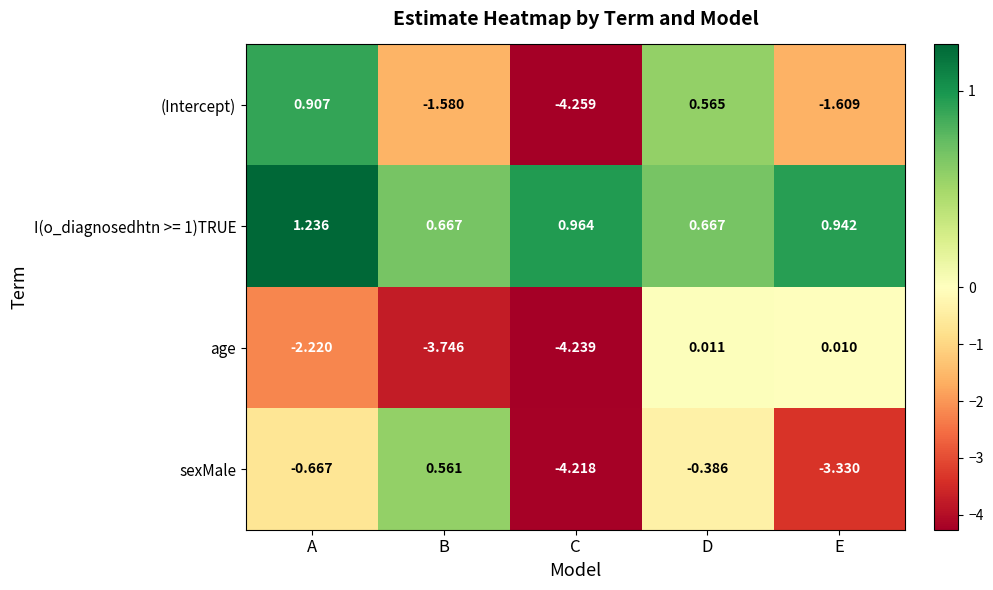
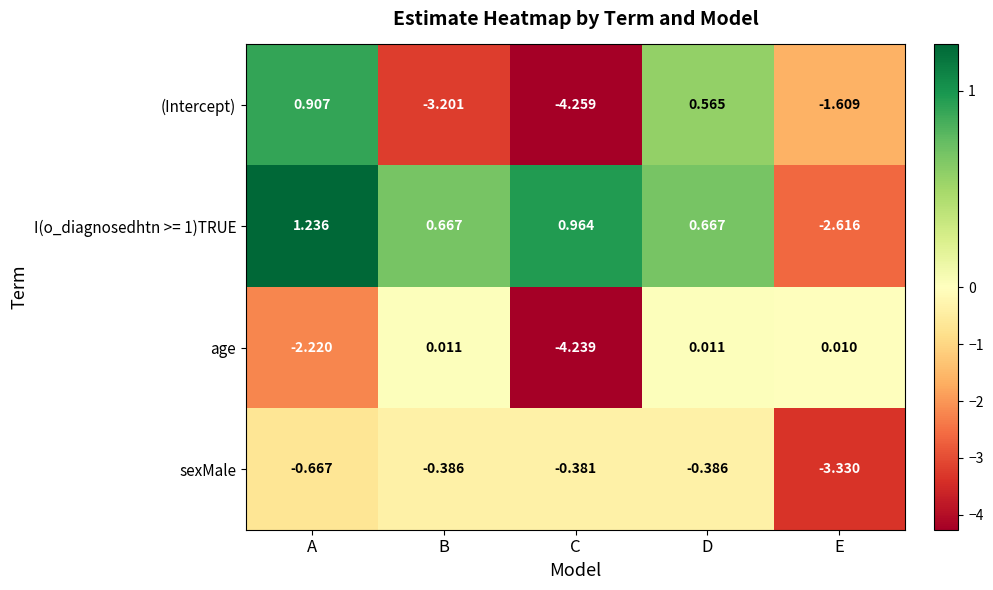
  {
    "(Intercept)": {
      "A": 0.907,
-     "B": -1.580,
+     "B": -3.201,
      "C": -4.259,
      "D": 0.565,
      "E": -1.609
    },
    "I(o_diagnosedhtn >= 1)TRUE": {
      "A": 1.236,
      "B": 0.667,
      "C": 0.964,
      "D": 0.667,
-     "E": 0.942
+     "E": -2.616
    },
    "age": {
      "A": -2.220,
-     "B": -3.746,
+     "B": 0.011,
      "C": -4.239,
      "D": 0.011,
      "E": 0.010
    },
    "sexMale": {
      "A": -0.667,
-     "B": 0.561,
-     "C": -4.218,
+     "B": -0.386,
+     "C": -0.381,
      "D": -0.386,
      "E": -3.330
    }
  }
